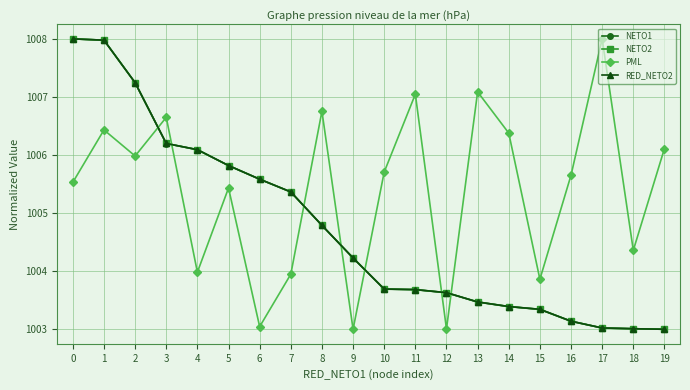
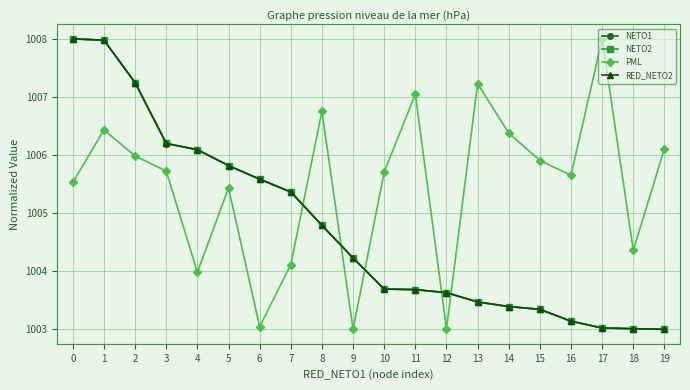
  {
    "PML": {
      "0": 1005.5,
      "1": 1006.4,
      "2": 1006.0,
-     "3": 1006.6,
+     "3": 1005.7,
      "4": 1004.0,
      "5": 1005.4,
      "6": 1003.0,
-     "7": 1003.9,
+     "7": 1004.1,
      "8": 1006.8,
      "9": 1003.0,
      "10": 1005.7,
      "11": 1007.0,
      "12": 1003.0,
-     "13": 1007.1,
+     "13": 1007.2,
      "14": 1006.4,
-     "15": 1003.9,
+     "15": 1005.9,
      "16": 1005.7,
      "18": 1004.4,
      "19": 1006.1
    }
  }
